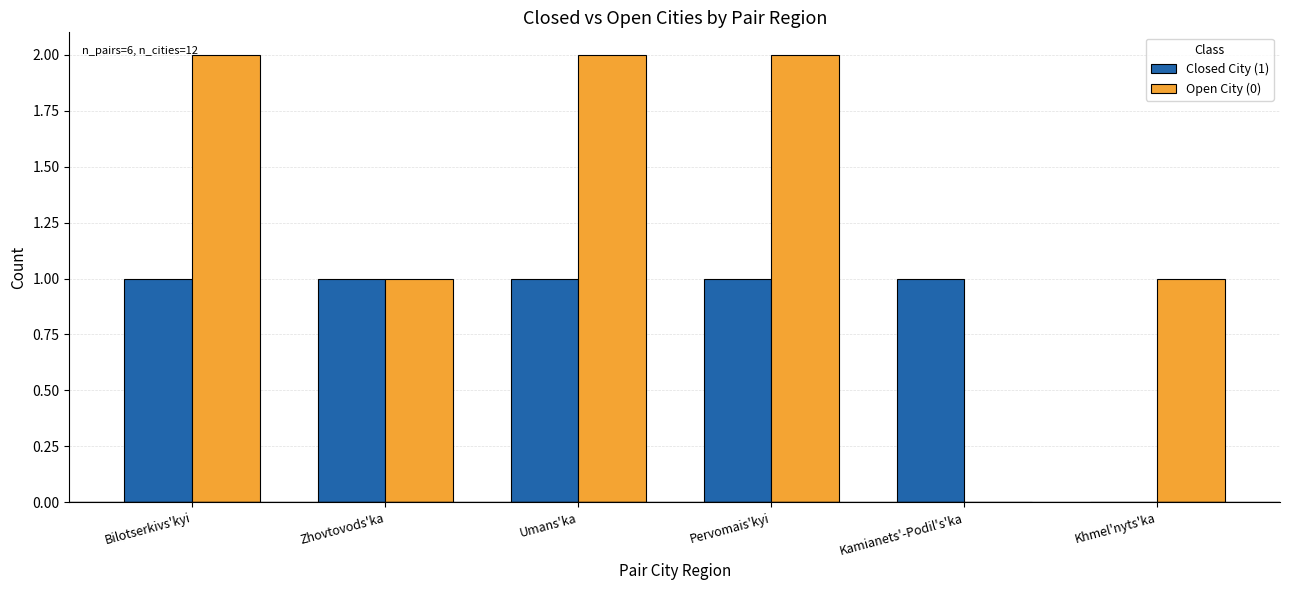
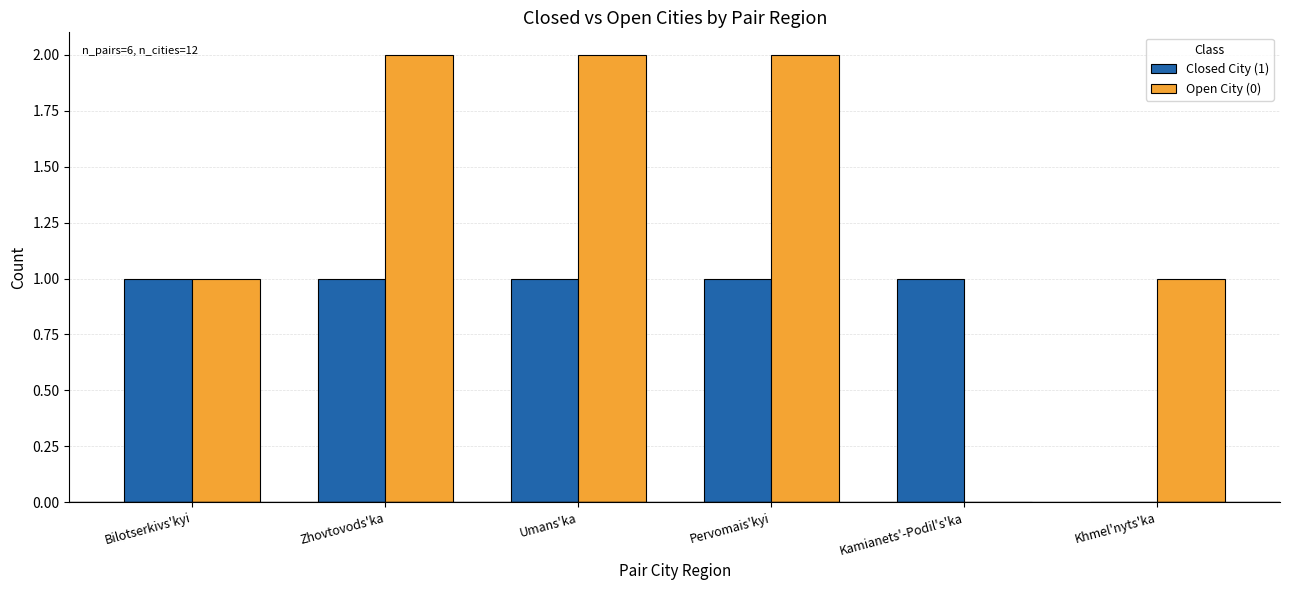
  {
    "Closed City (1)": {
      "Bilotserkivs'kyi": 1,
      "Zhovtovods'ka": 1,
      "Umans'ka": 1,
      "Pervomais'kyi": 1,
      "Kamianets'-Podil's'ka": 1,
      "Khmel'nyts'ka": 0
    },
    "Open City (0)": {
-     "Bilotserkivs'kyi": 2,
-     "Zhovtovods'ka": 1,
+     "Bilotserkivs'kyi": 1,
+     "Zhovtovods'ka": 2,
      "Umans'ka": 2,
      "Pervomais'kyi": 2,
      "Kamianets'-Podil's'ka": 0,
      "Khmel'nyts'ka": 1
    }
  }
